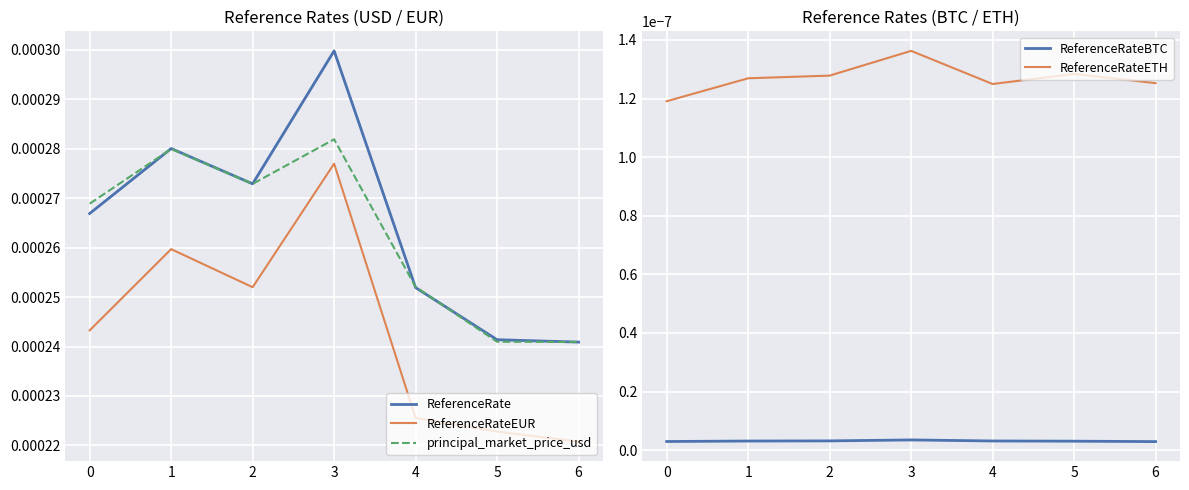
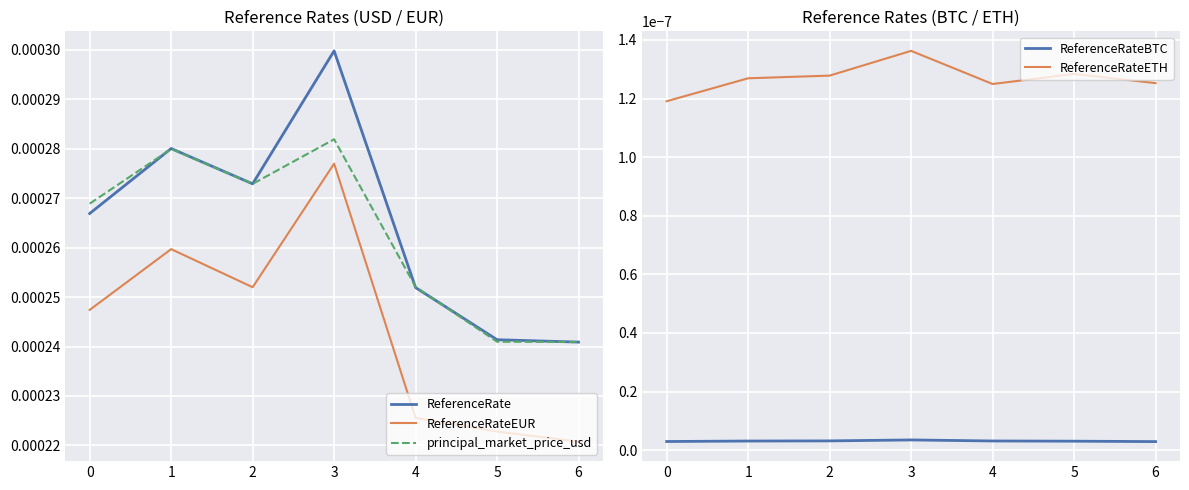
  {
    "Reference Rates (USD / EUR)": {
      "ReferenceRate": {
        "0": 0.000267,
        "3": 0.000300
      },
      "ReferenceRateEUR": {
-       "0": 0.000243,
+       "0": 0.000247,
        "1": 0.000260,
        "2": 0.000252,
        "3": 0.000277
      },
      "principal_market_price_usd": {
        "0": 0.000269,
        "3": 0.000282
      }
    },
    "Reference Rates (BTC / ETH)": {
      "ReferenceRateBTC": {
        "0": 0.000000003,
        "1": 0.000000003,
        "2": 0.000000003,
        "3": 0.000000003,
        "4": 0.000000003,
        "5": 0.000000003,
        "6": 0.000000003
      },
      "ReferenceRateETH": {
        "0": 0.000000119,
        "1": 0.000000127,
        "2": 0.000000128,
        "3": 0.000000136,
        "4": 0.000000125,
        "6": 0.000000125
      }
    }
  }
